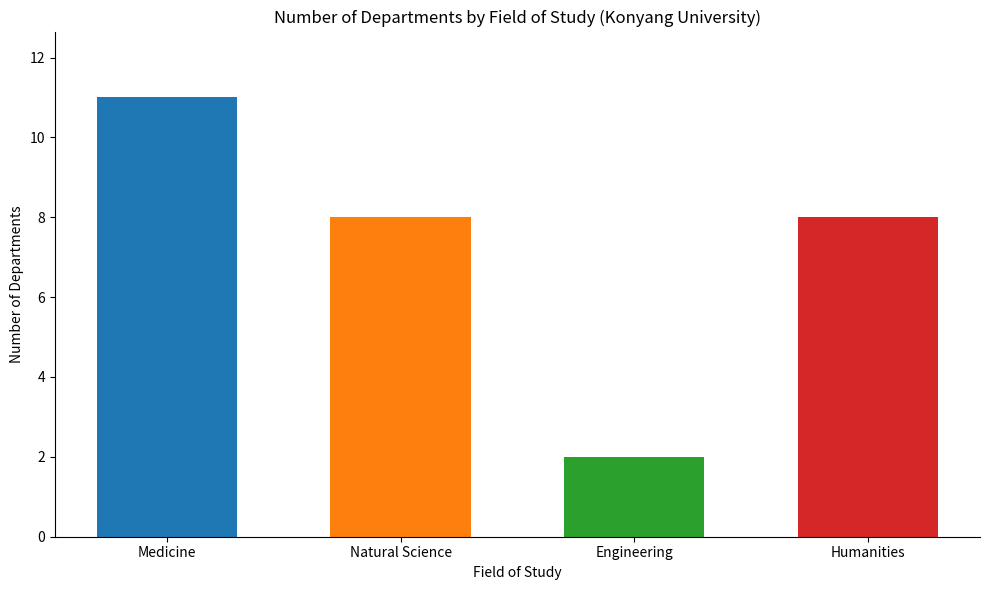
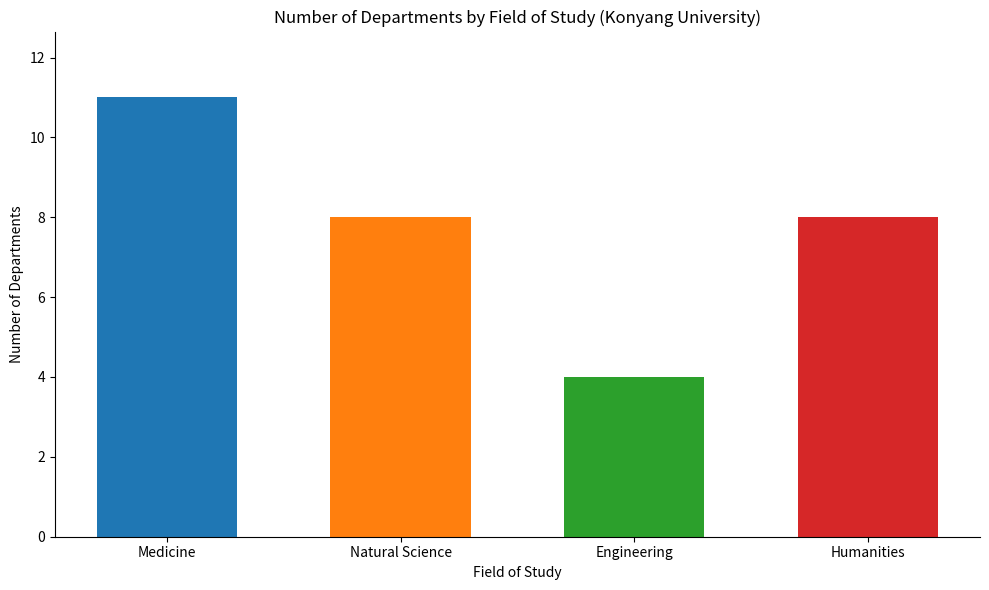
  {
    "Medicine": 11,
    "Natural Science": 8,
-   "Engineering": 2,
+   "Engineering": 4,
    "Humanities": 8
  }
